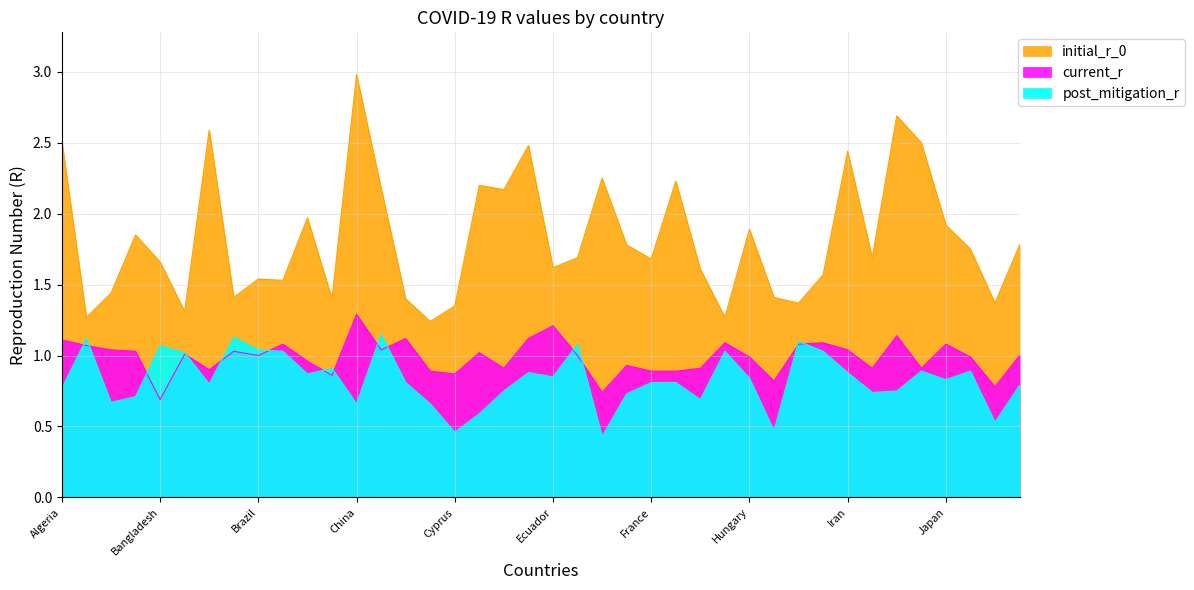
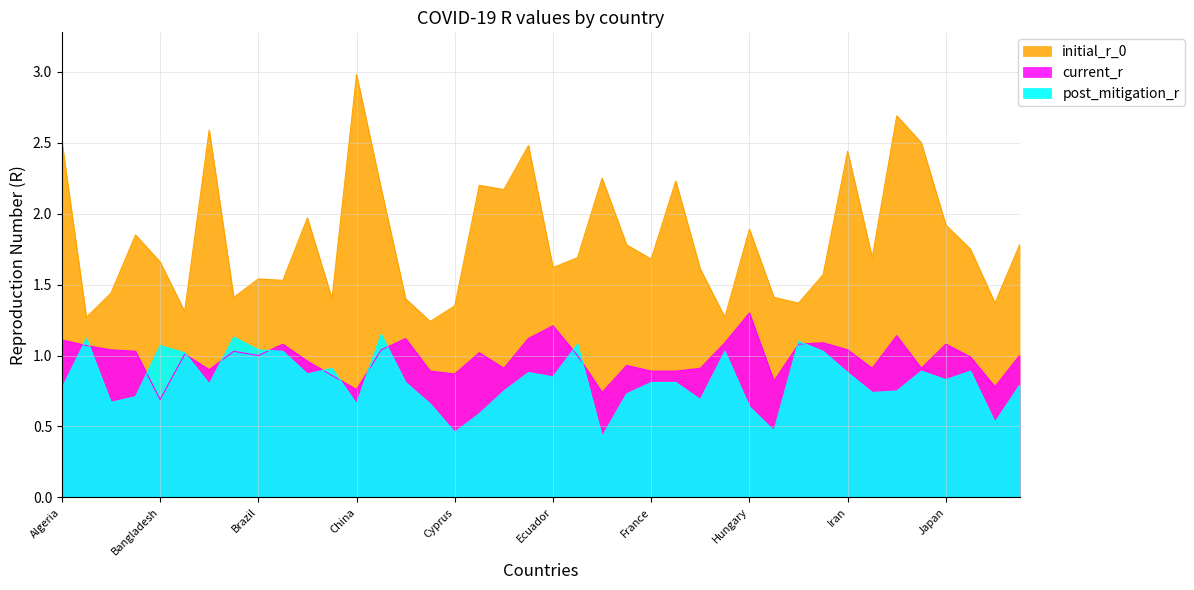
  {
    "initial_r_0": {
      "Algeria": 2.51,
      "Bangladesh": 1.66,
      "Brazil": 1.54,
      "China": 2.98,
      "Cyprus": 1.35,
      "Ecuador": 1.62,
      "France": 1.68,
      "Hungary": 1.89,
      "Iran": 2.44,
      "Japan": 1.92
    },
    "current_r": {
      "Algeria": 1.11,
      "Bangladesh": 0.69,
      "Brazil": 1.00,
-     "China": 1.29,
+     "China": 0.76,
      "Cyprus": 0.87,
      "Ecuador": 1.21,
      "France": 0.89,
-     "Hungary": 0.99,
+     "Hungary": 1.30,
      "Iran": 1.04,
      "Japan": 1.08
    },
    "post_mitigation_r": {
      "Algeria": 0.77,
      "Bangladesh": 1.07,
      "Brazil": 1.04,
      "China": 0.66,
      "Cyprus": 0.46,
      "Ecuador": 0.85,
      "France": 0.81,
-     "Hungary": 0.84,
+     "Hungary": 0.64,
      "Iran": 0.88,
      "Japan": 0.83
    }
  }
